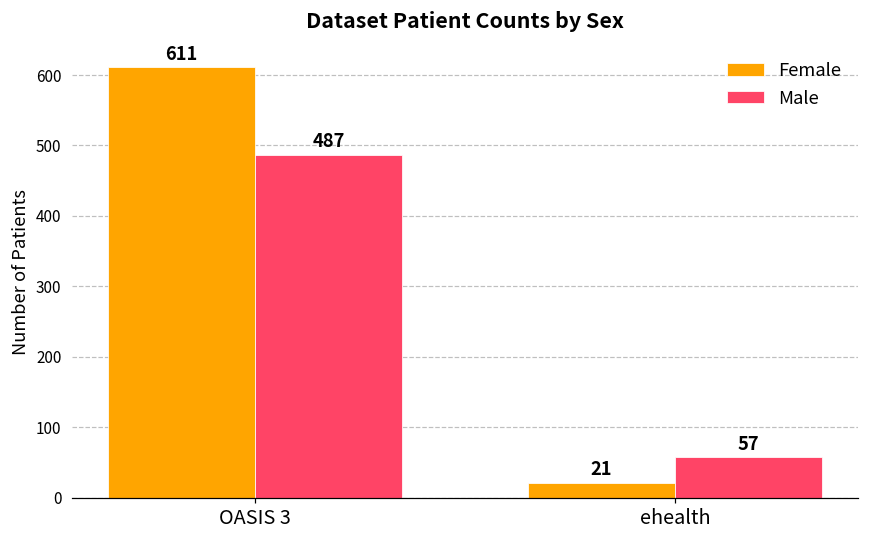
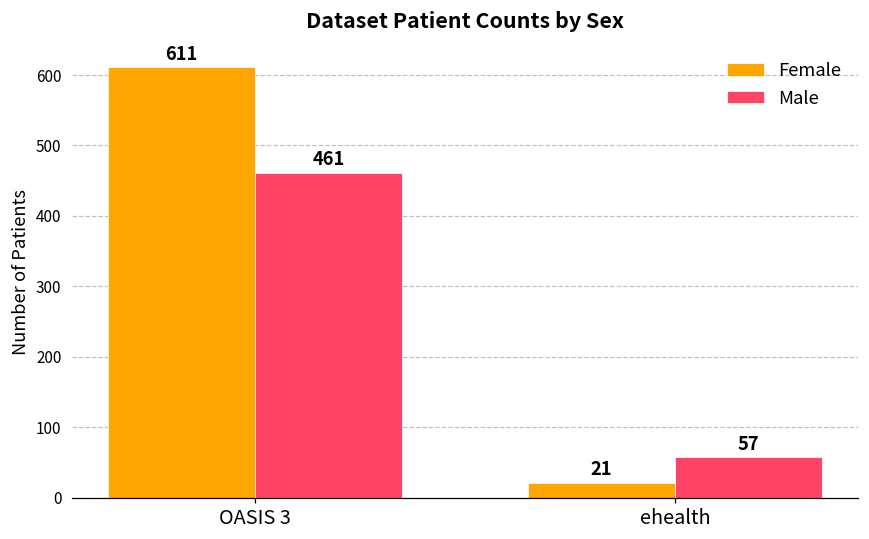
  {
    "Female": {
      "OASIS 3": 611,
      "ehealth": 21
    },
    "Male": {
-     "OASIS 3": 487,
+     "OASIS 3": 461,
      "ehealth": 57
    }
  }
